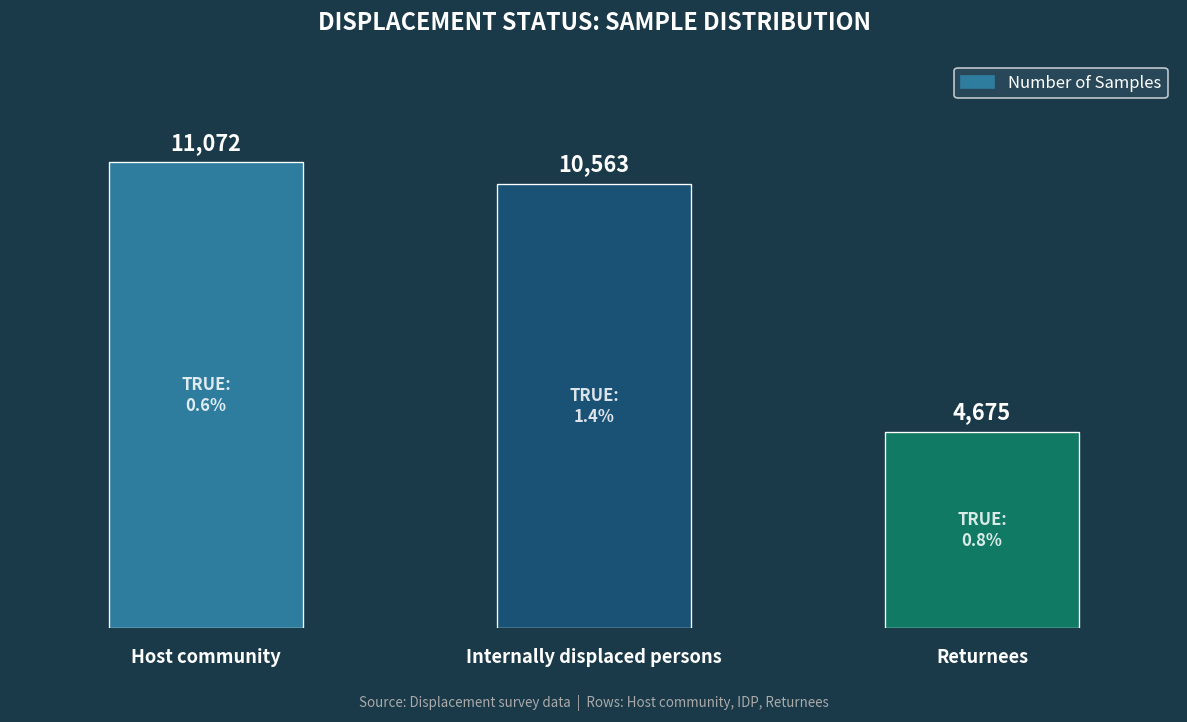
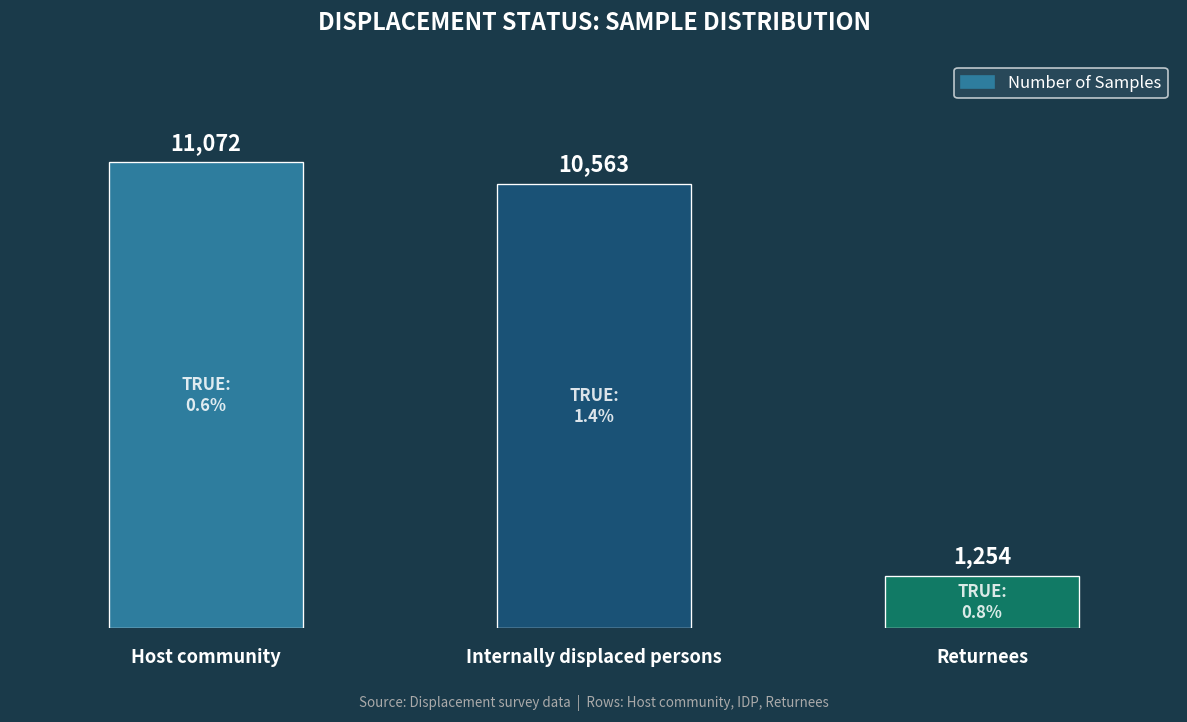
  {
    "Host community": "11,072",
    "Internally displaced persons": "10,563",
-   "Returnees": "4,675"
+   "Returnees": "1,254"
  }
